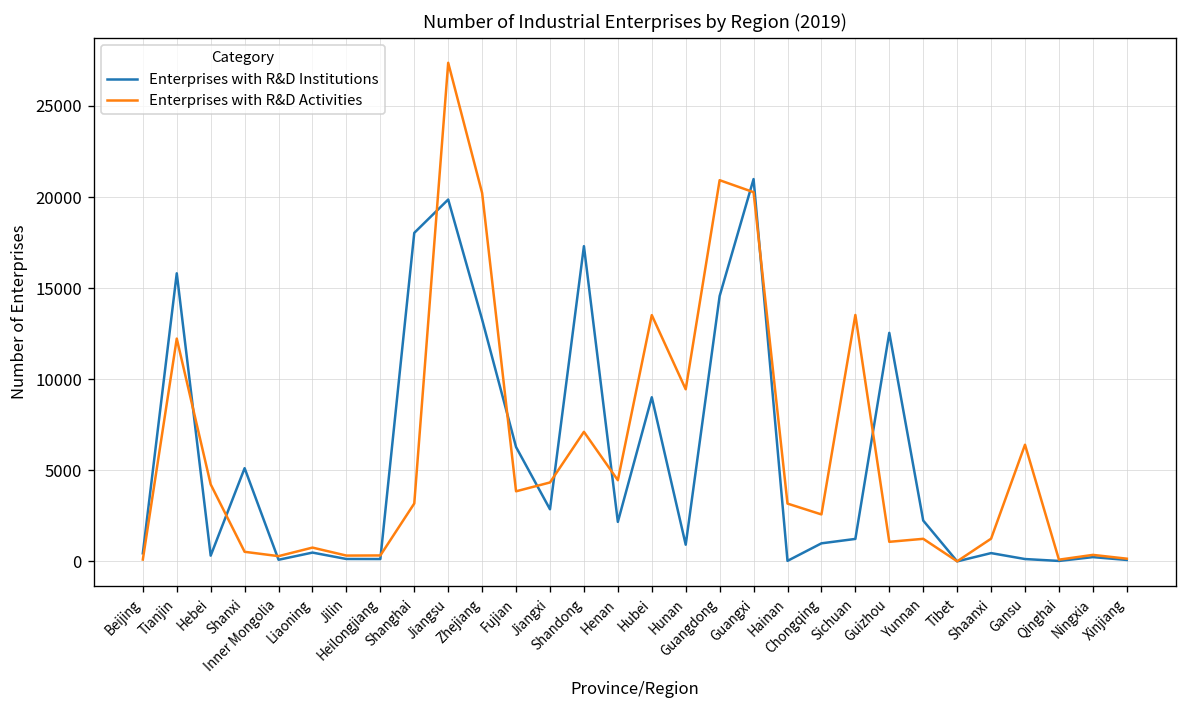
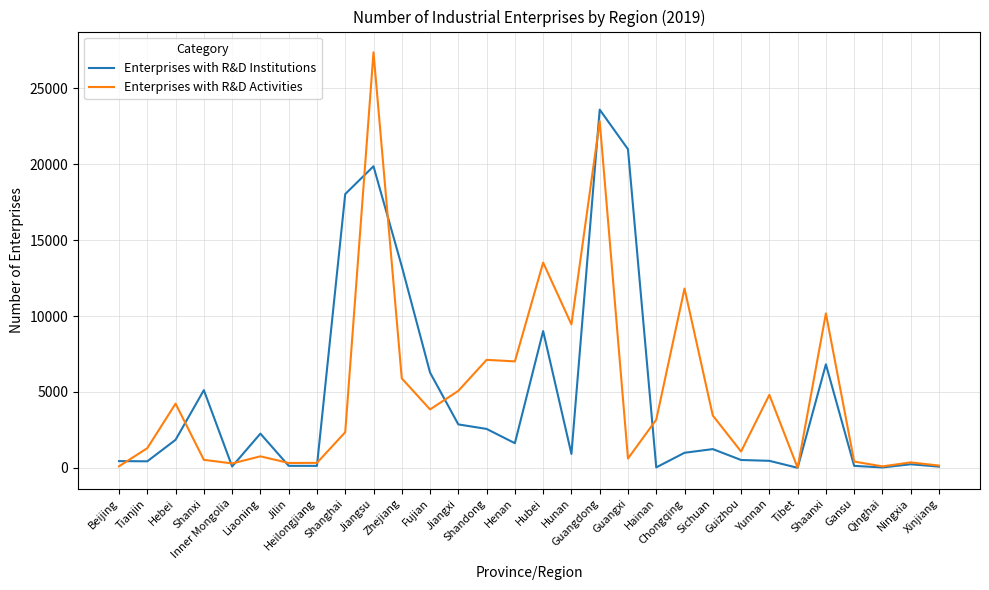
  {
    "Enterprises with R&D Institutions": {
      "Beijing": 400,
-     "Tianjin": 15800,
-     "Hebei": 300,
+     "Tianjin": 400,
+     "Hebei": 1800,
      "Shanxi": 5100,
      "Inner Mongolia": 100,
-     "Liaoning": 500,
+     "Liaoning": 2300,
      "Jilin": 100,
      "Heilongjiang": 100,
      "Shanghai": 18000,
      "Jiangsu": 19900,
      "Zhejiang": 13300,
      "Fujian": 6300,
      "Jiangxi": 2900,
-     "Shandong": 17300,
-     "Henan": 2200,
+     "Shandong": 2600,
+     "Henan": 1600,
      "Hubei": 9000,
      "Hunan": 900,
-     "Guangdong": 14600,
+     "Guangdong": 23600,
      "Guangxi": 21000,
      "Hainan": 0,
      "Chongqing": 1000,
      "Sichuan": 1200,
-     "Guizhou": 12500,
-     "Yunnan": 2200,
-     "Shaanxi": 500,
+     "Guizhou": 500,
+     "Yunnan": 500,
+     "Shaanxi": 6800,
      "Gansu": 100
    },
    "Enterprises with R&D Activities": {
      "Beijing": 100,
-     "Tianjin": 12200,
+     "Tianjin": 1300,
      "Hebei": 4200,
      "Shanxi": 500,
      "Inner Mongolia": 300,
      "Liaoning": 800,
      "Jilin": 300,
      "Heilongjiang": 300,
-     "Shanghai": 3200,
+     "Shanghai": 2300,
      "Jiangsu": 27400,
-     "Zhejiang": 20200,
+     "Zhejiang": 5900,
      "Fujian": 3900,
-     "Jiangxi": 4300,
+     "Jiangxi": 5100,
      "Shandong": 7100,
-     "Henan": 4500,
+     "Henan": 7000,
      "Hubei": 13500,
      "Hunan": 9400,
-     "Guangdong": 20900,
-     "Guangxi": 20300,
+     "Guangdong": 22800,
+     "Guangxi": 600,
      "Hainan": 3200,
-     "Chongqing": 2600,
-     "Sichuan": 13500,
+     "Chongqing": 11800,
+     "Sichuan": 3400,
      "Guizhou": 1100,
-     "Yunnan": 1200,
-     "Shaanxi": 1300,
-     "Gansu": 6400
+     "Yunnan": 4800,
+     "Shaanxi": 10200,
+     "Gansu": 400
    }
  }
